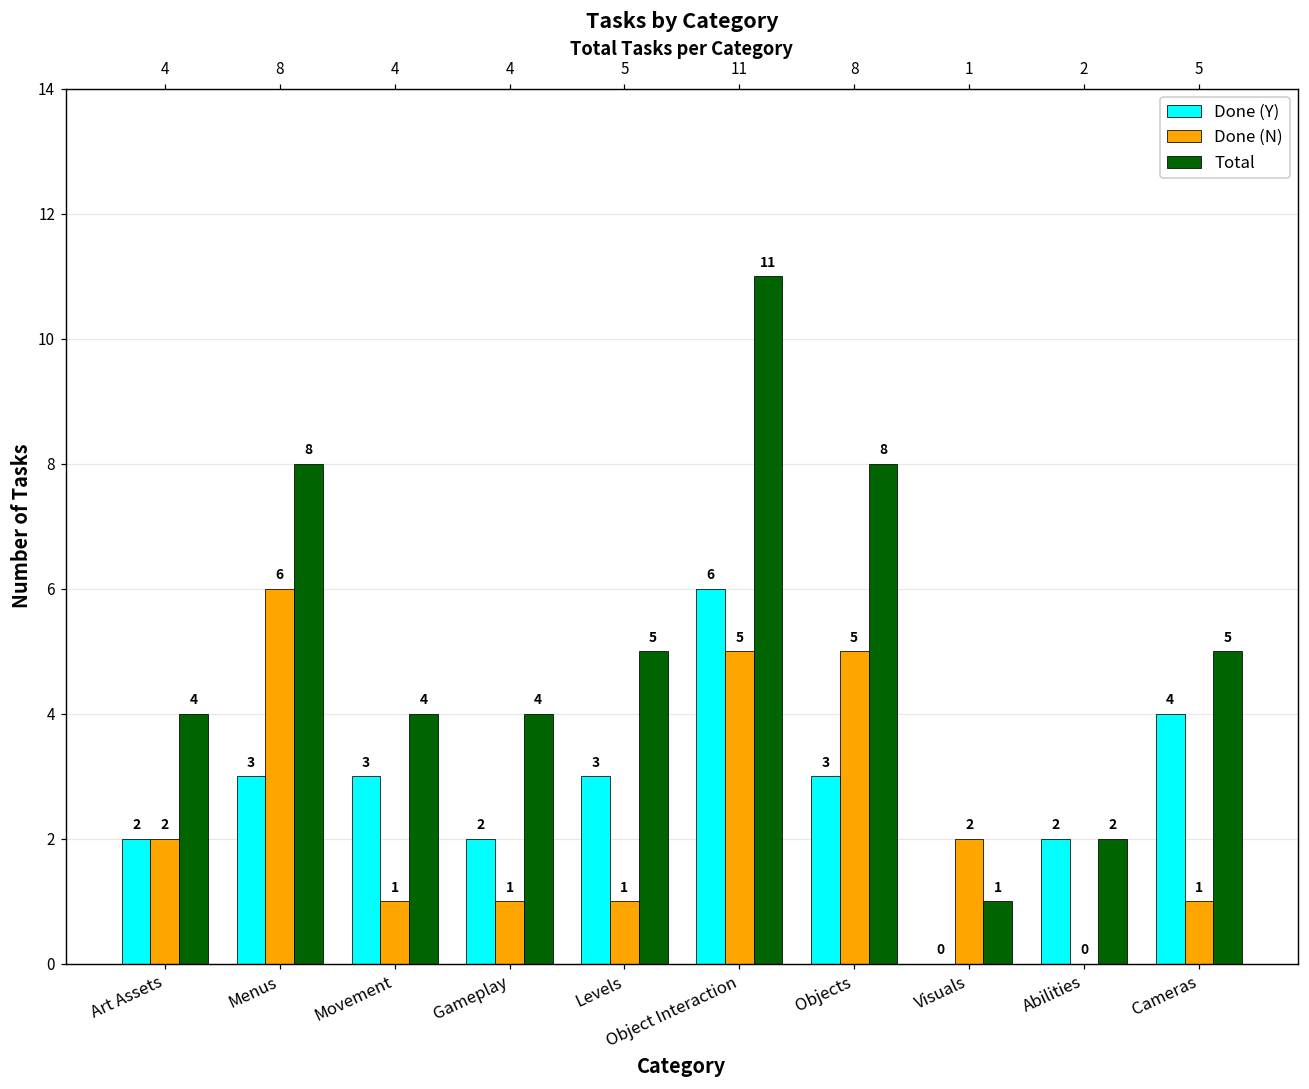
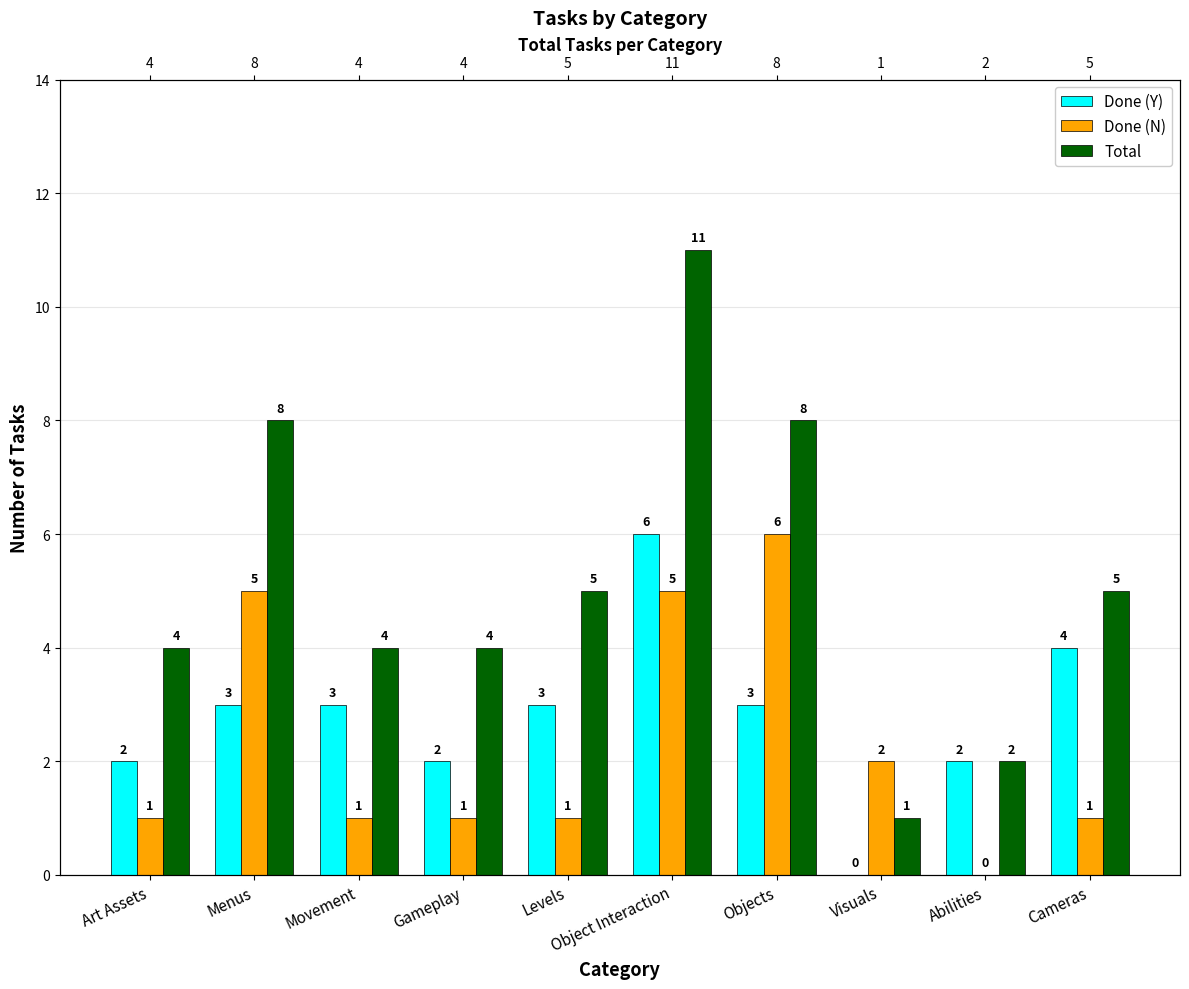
  {
    "Done (N)": {
-     "Art Assets": 2,
-     "Menus": 6,
+     "Art Assets": 1,
+     "Menus": 5,
      "Movement": 1,
      "Gameplay": 1,
      "Levels": 1,
      "Object Interaction": 5,
-     "Objects": 5,
+     "Objects": 6,
      "Visuals": 2,
      "Abilities": 0,
      "Cameras": 1
    }
  }
